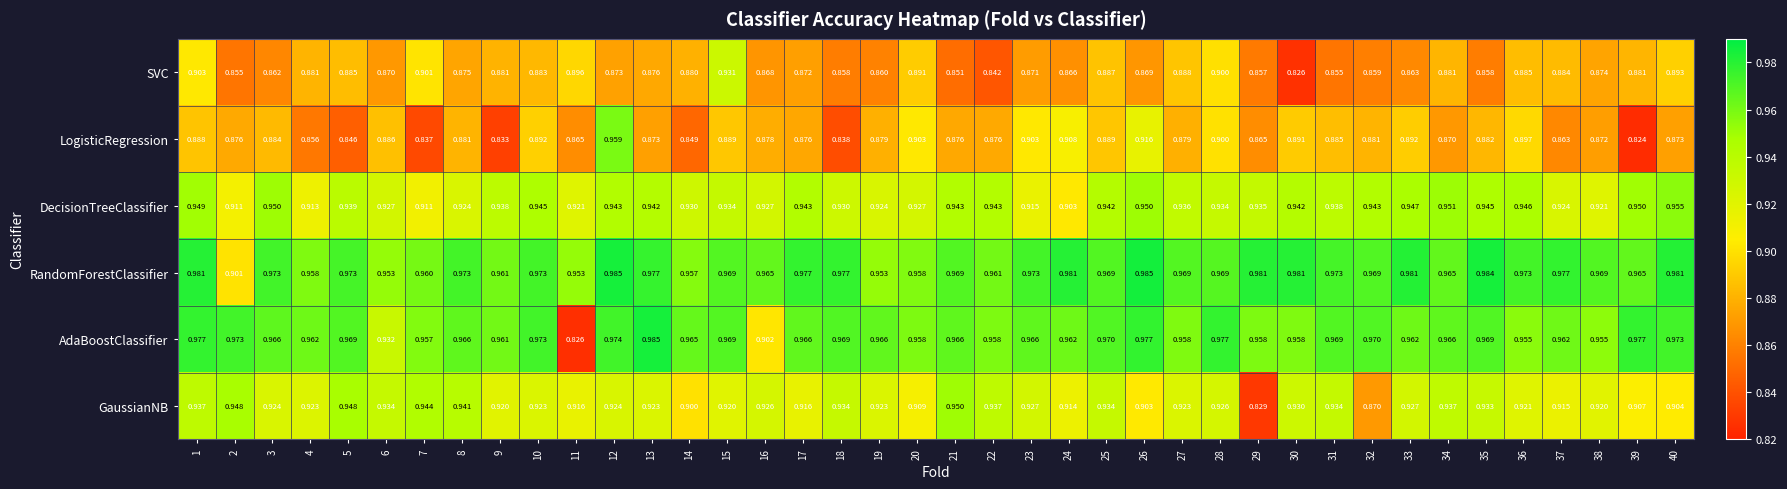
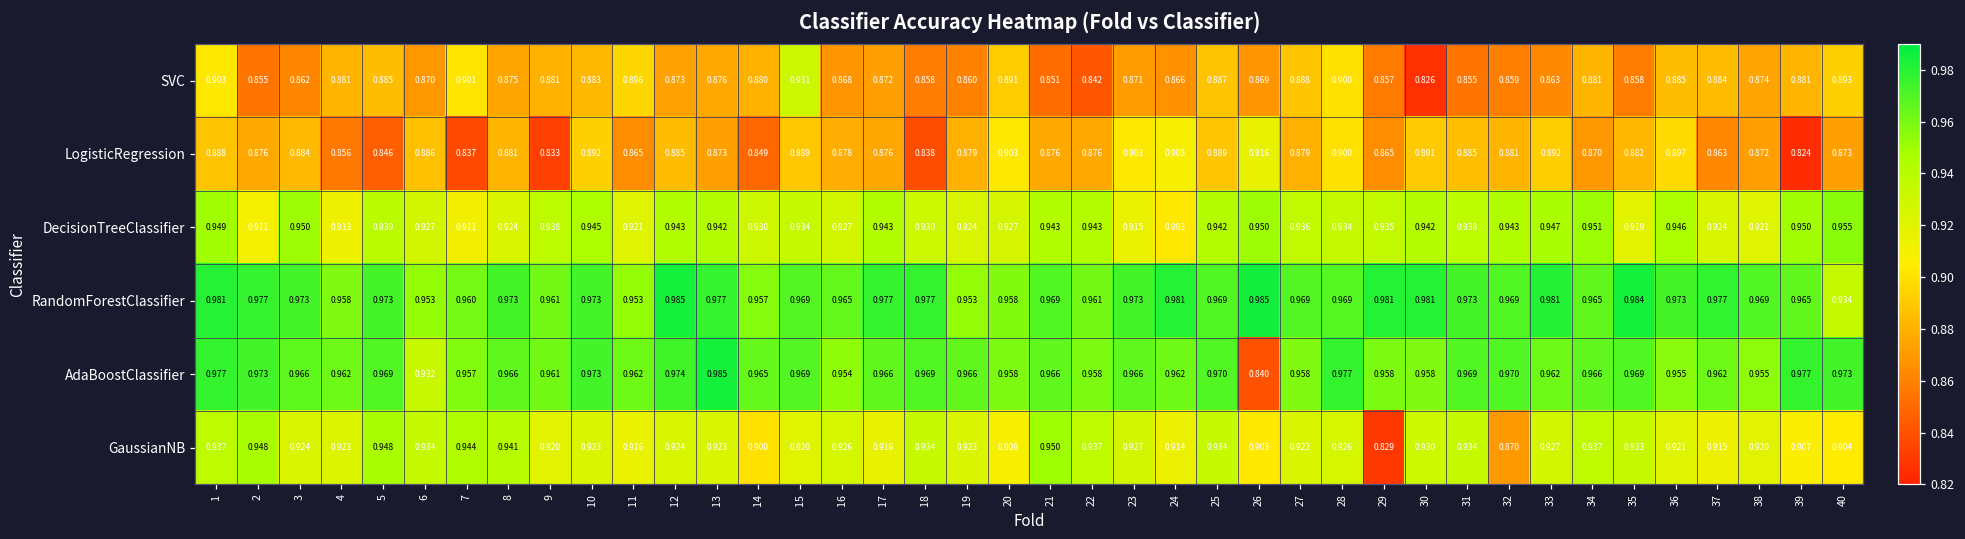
  {
    "LogisticRegression": {
      "1": 0.888,
      "2": 0.876,
      "3": 0.884,
      "4": 0.856,
      "5": 0.846,
      "6": 0.886,
      "7": 0.837,
      "8": 0.881,
      "9": 0.833,
      "10": 0.892,
      "11": 0.865,
-     "12": 0.959,
+     "12": 0.885,
      "13": 0.873,
      "14": 0.849,
      "15": 0.889,
      "16": 0.878,
      "17": 0.876,
      "18": 0.838,
      "19": 0.879,
      "20": 0.903,
      "21": 0.876,
      "22": 0.876,
      "23": 0.903,
      "24": 0.908,
      "25": 0.889,
      "26": 0.916,
      "27": 0.879,
      "28": 0.900,
      "29": 0.865,
      "30": 0.891,
      "31": 0.885,
      "32": 0.881,
      "33": 0.892,
      "34": 0.870,
      "35": 0.882,
      "36": 0.897,
      "37": 0.863,
      "38": 0.872,
      "39": 0.824,
      "40": 0.873
    },
    "DecisionTreeClassifier": {
      "1": 0.949,
      "2": 0.911,
      "3": 0.950,
      "4": 0.913,
      "5": 0.939,
      "6": 0.927,
      "7": 0.911,
      "8": 0.924,
      "9": 0.938,
      "10": 0.945,
      "11": 0.921,
      "12": 0.943,
      "13": 0.942,
      "14": 0.930,
      "15": 0.934,
      "16": 0.927,
      "17": 0.943,
      "18": 0.930,
      "19": 0.924,
      "20": 0.927,
      "21": 0.943,
      "22": 0.943,
      "23": 0.915,
      "24": 0.903,
      "25": 0.942,
      "26": 0.950,
      "27": 0.936,
      "28": 0.934,
      "29": 0.935,
      "30": 0.942,
      "31": 0.938,
      "32": 0.943,
      "33": 0.947,
      "34": 0.951,
-     "35": 0.945,
+     "35": 0.919,
      "36": 0.946,
      "37": 0.924,
      "38": 0.921,
      "39": 0.950,
      "40": 0.955
    },
    "RandomForestClassifier": {
      "1": 0.981,
-     "2": 0.901,
+     "2": 0.977,
      "3": 0.973,
      "4": 0.958,
      "5": 0.973,
      "6": 0.953,
      "7": 0.960,
      "8": 0.973,
      "9": 0.961,
      "10": 0.973,
      "11": 0.953,
      "12": 0.985,
      "13": 0.977,
      "14": 0.957,
      "15": 0.969,
      "16": 0.965,
      "17": 0.977,
      "18": 0.977,
      "19": 0.953,
      "20": 0.958,
      "21": 0.969,
      "22": 0.961,
      "23": 0.973,
      "24": 0.981,
      "25": 0.969,
      "26": 0.985,
      "27": 0.969,
      "28": 0.969,
      "29": 0.981,
      "30": 0.981,
      "31": 0.973,
      "32": 0.969,
      "33": 0.981,
      "34": 0.965,
      "35": 0.984,
      "36": 0.973,
      "37": 0.977,
      "38": 0.969,
      "39": 0.965,
-     "40": 0.981
+     "40": 0.934
    },
    "AdaBoostClassifier": {
      "1": 0.977,
      "2": 0.973,
      "3": 0.966,
      "4": 0.962,
      "5": 0.969,
      "6": 0.932,
      "7": 0.957,
      "8": 0.966,
      "9": 0.961,
      "10": 0.973,
-     "11": 0.826,
+     "11": 0.962,
      "12": 0.974,
      "13": 0.985,
      "14": 0.965,
      "15": 0.969,
-     "16": 0.902,
+     "16": 0.954,
      "17": 0.966,
      "18": 0.969,
      "19": 0.966,
      "20": 0.958,
      "21": 0.966,
      "22": 0.958,
      "23": 0.966,
      "24": 0.962,
      "25": 0.970,
-     "26": 0.977,
+     "26": 0.840,
      "27": 0.958,
      "28": 0.977,
      "29": 0.958,
      "30": 0.958,
      "31": 0.969,
      "32": 0.970,
      "33": 0.962,
      "34": 0.966,
      "35": 0.969,
      "36": 0.955,
      "37": 0.962,
      "38": 0.955,
      "39": 0.977,
      "40": 0.973
    }
  }
